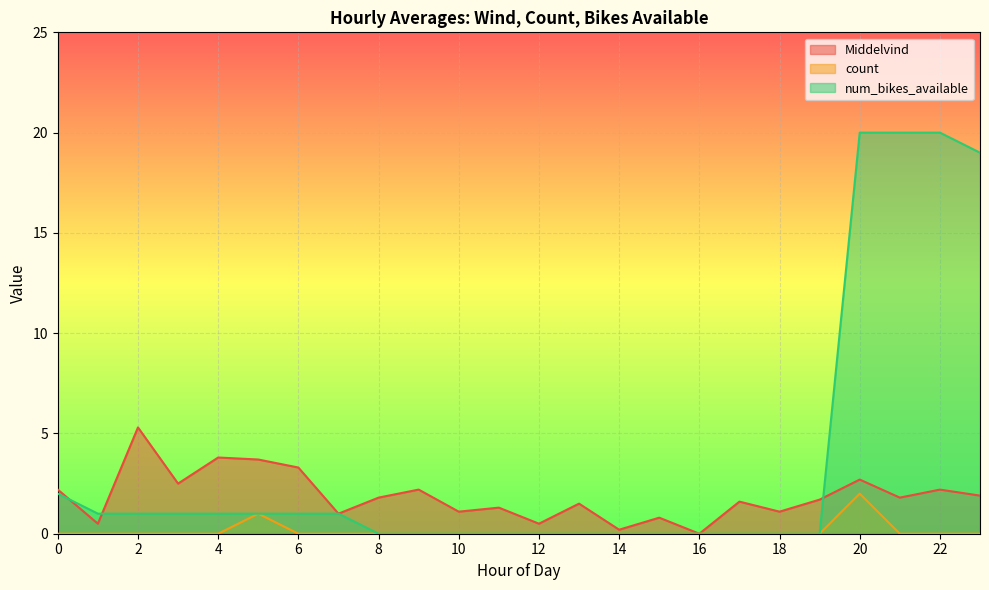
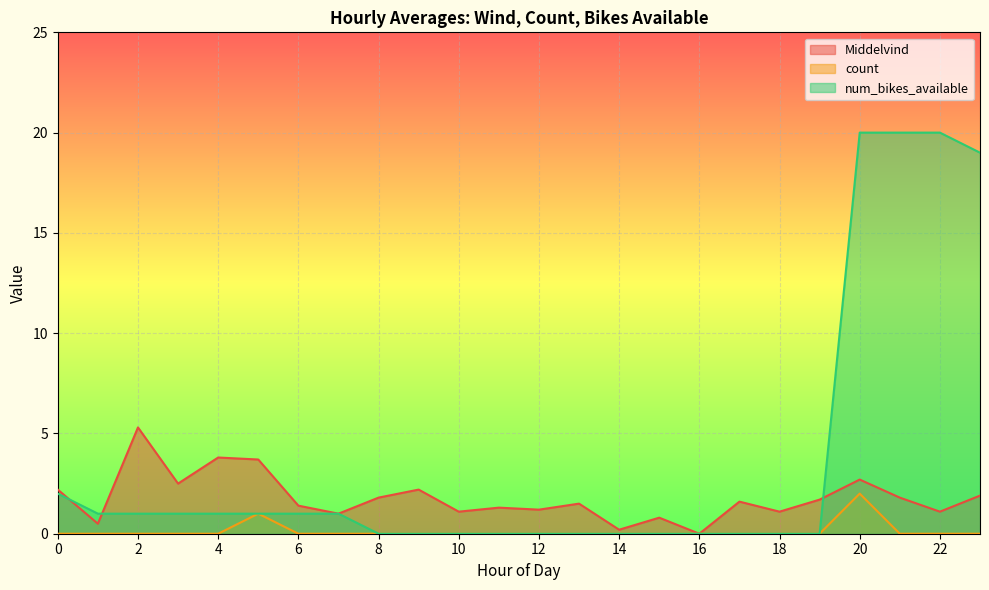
  {
    "Middelvind": {
      "0": 2.2,
      "2": 5.3,
      "4": 3.8,
-     "6": 3.3,
+     "6": 1.4,
      "8": 1.8,
      "10": 1.1,
-     "12": 0.5,
+     "12": 1.2,
      "14": 0.2,
      "18": 1.1,
      "20": 2.7,
-     "22": 2.2
+     "22": 1.1
    },
    "count": {
      "0": 0.0,
      "2": 0.0,
      "4": 0.0,
      "6": 0.0,
      "20": 2.0,
      "22": 0.0
    },
    "num_bikes_available": {
      "0": 2.0,
      "2": 1.0,
      "4": 1.0,
      "6": 1.0,
      "20": 20.0,
      "22": 20.0
    }
  }
